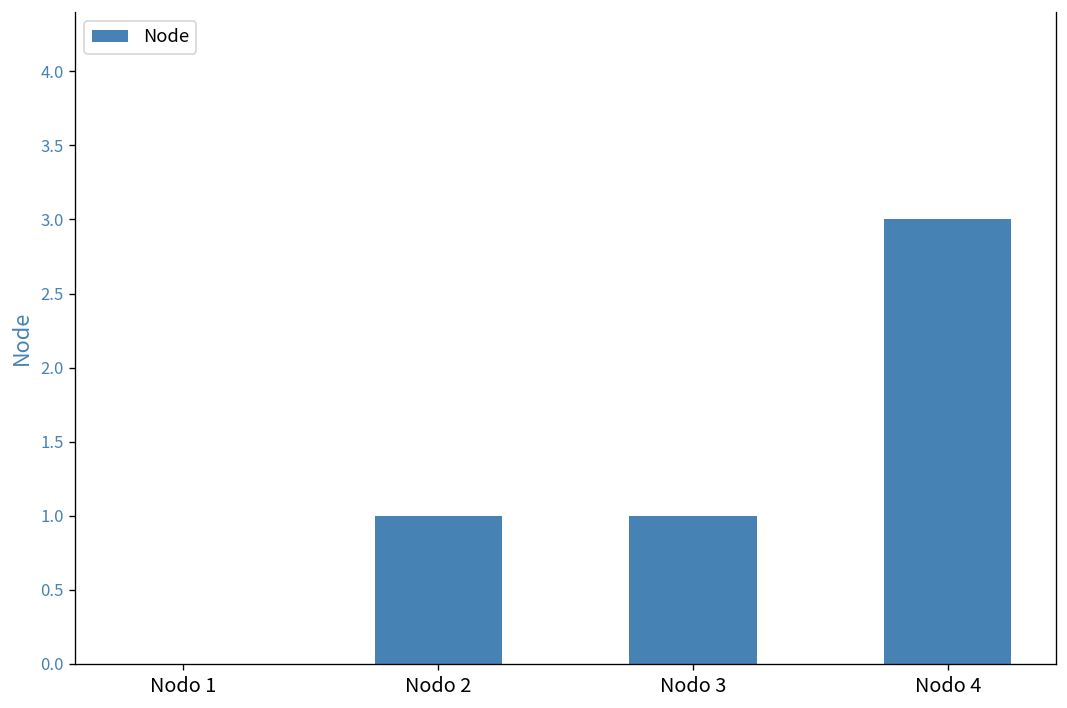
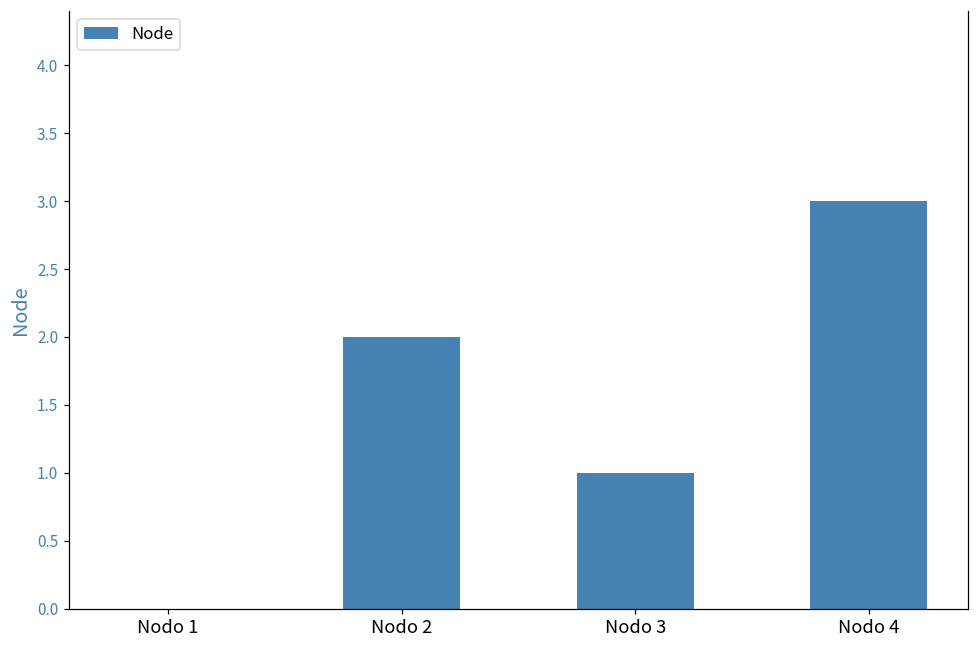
  {
    "Nodo 1": 0,
-   "Nodo 2": 1,
+   "Nodo 2": 2,
    "Nodo 3": 1,
    "Nodo 4": 3
  }
